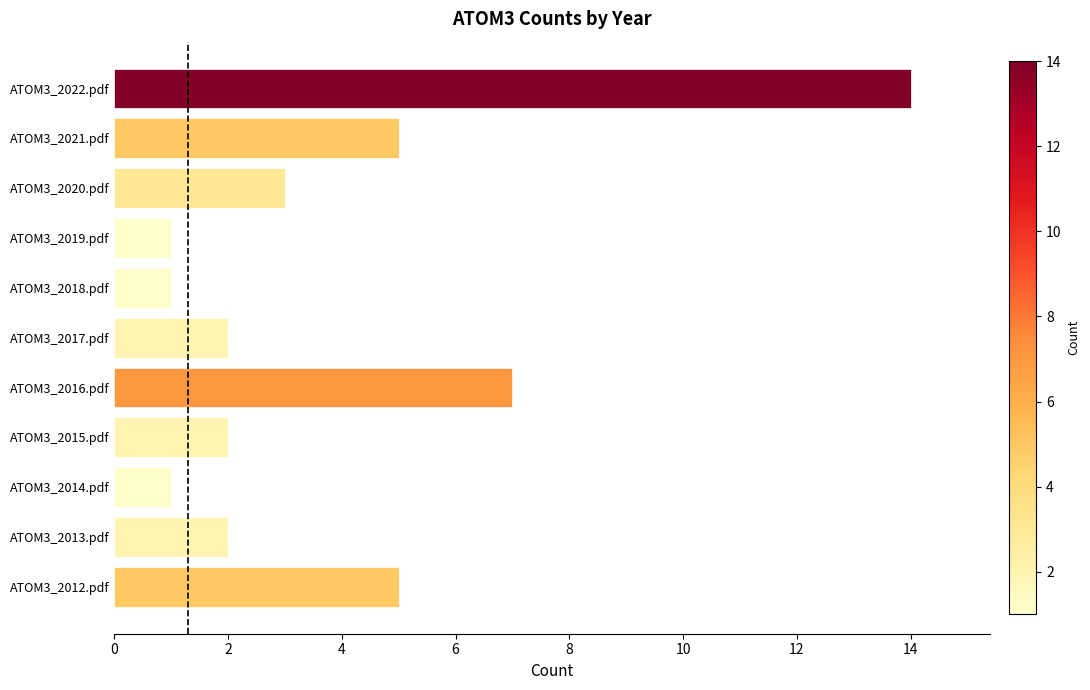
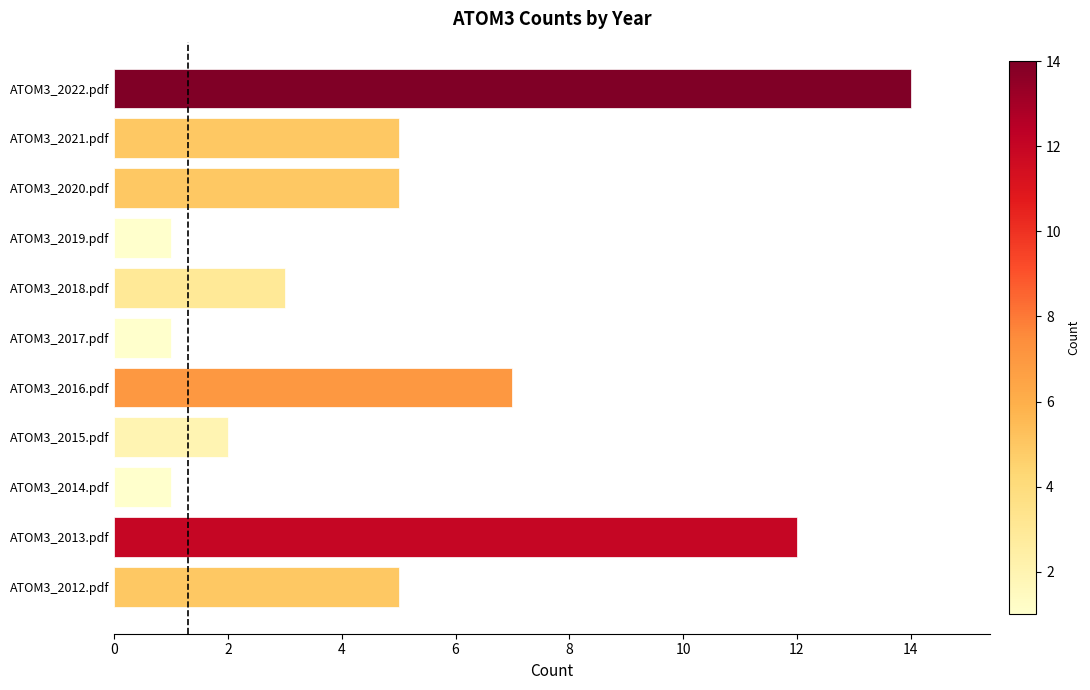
  {
    "ATOM3_2022.pdf": 14,
    "ATOM3_2021.pdf": 5,
-   "ATOM3_2020.pdf": 3,
+   "ATOM3_2020.pdf": 5,
    "ATOM3_2019.pdf": 1,
-   "ATOM3_2018.pdf": 1,
-   "ATOM3_2017.pdf": 2,
+   "ATOM3_2018.pdf": 3,
+   "ATOM3_2017.pdf": 1,
    "ATOM3_2016.pdf": 7,
    "ATOM3_2015.pdf": 2,
    "ATOM3_2014.pdf": 1,
-   "ATOM3_2013.pdf": 2,
+   "ATOM3_2013.pdf": 12,
    "ATOM3_2012.pdf": 5
  }
